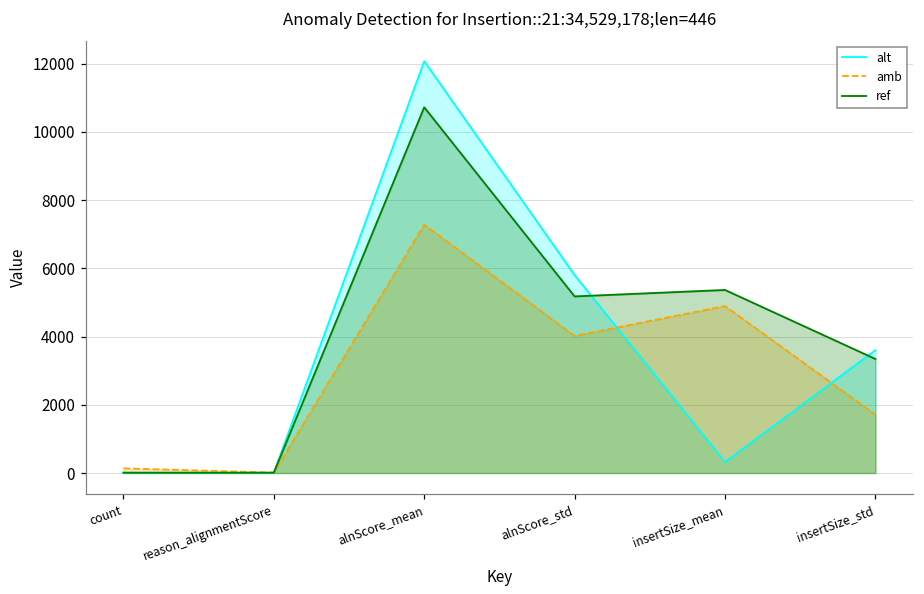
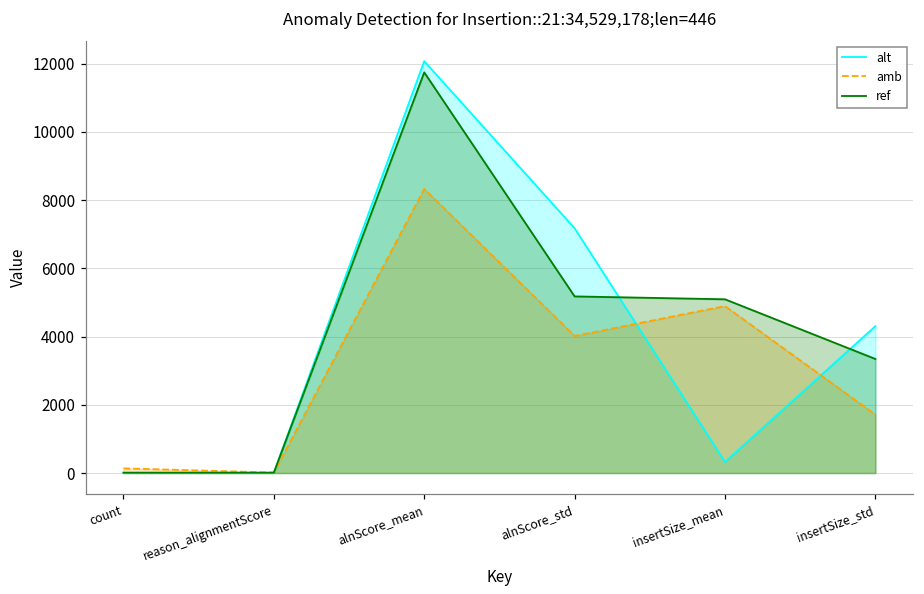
  {
    "alt": {
      "alnScore_mean": 12100,
-     "alnScore_std": 5800,
+     "alnScore_std": 7200,
      "insertSize_mean": 300,
-     "insertSize_std": 3600
+     "insertSize_std": 4300
    },
    "amb": {
      "count": 100,
-     "alnScore_mean": 7300,
+     "alnScore_mean": 8300,
      "alnScore_std": 4000,
      "insertSize_mean": 4900,
      "insertSize_std": 1700
    },
    "ref": {
-     "alnScore_mean": 10700,
+     "alnScore_mean": 11700,
      "alnScore_std": 5200,
-     "insertSize_mean": 5400,
+     "insertSize_mean": 5100,
      "insertSize_std": 3300
    }
  }
